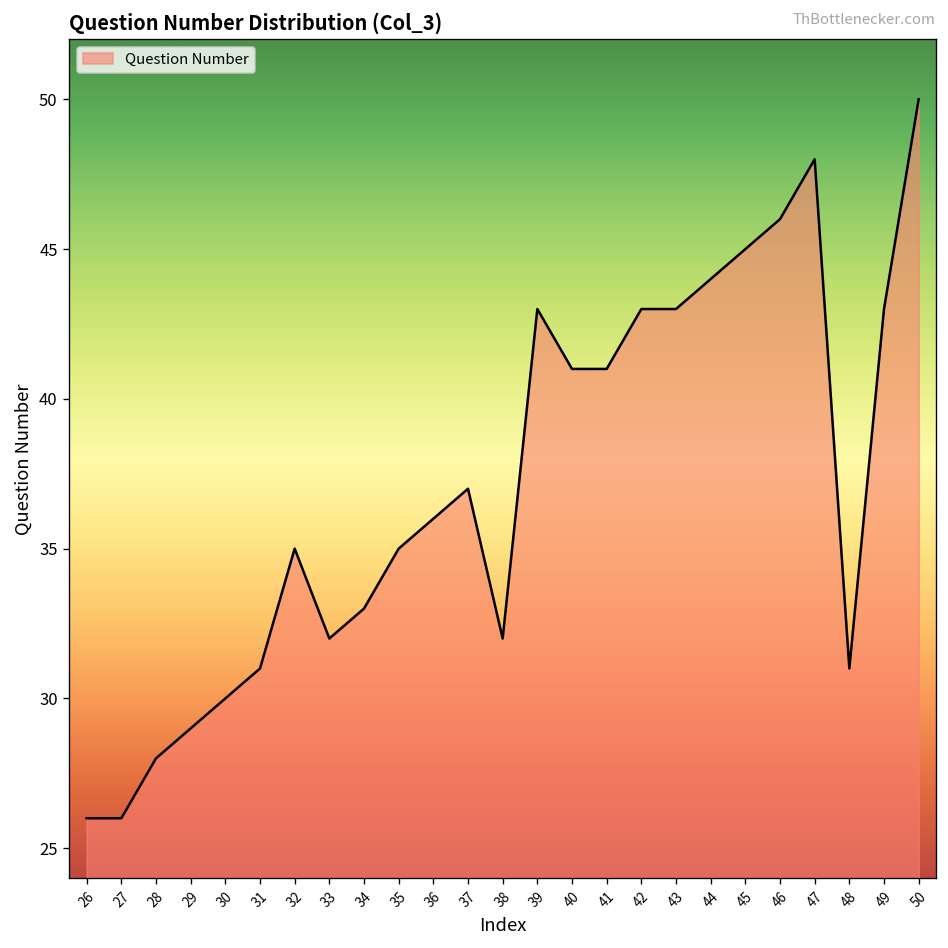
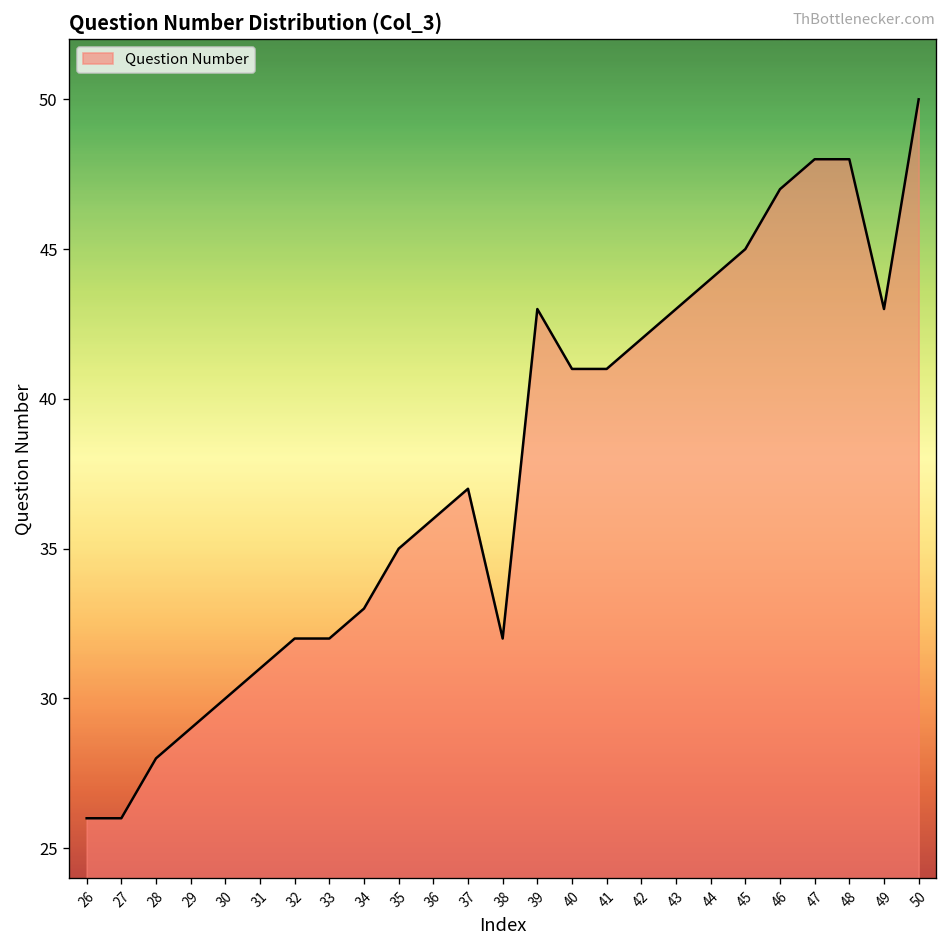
  {
    "26": 26,
    "27": 26,
    "28": 28,
    "29": 29,
    "30": 30,
    "31": 31,
-   "32": 35,
+   "32": 32,
    "33": 32,
    "34": 33,
    "35": 35,
    "36": 36,
    "37": 37,
    "38": 32,
    "39": 43,
    "40": 41,
    "41": 41,
-   "42": 43,
+   "42": 42,
    "43": 43,
    "44": 44,
    "45": 45,
-   "46": 46,
+   "46": 47,
    "47": 48,
-   "48": 31,
+   "48": 48,
    "49": 43,
    "50": 50
  }
